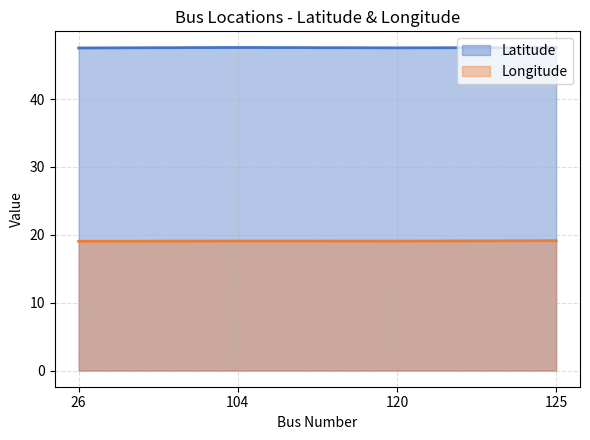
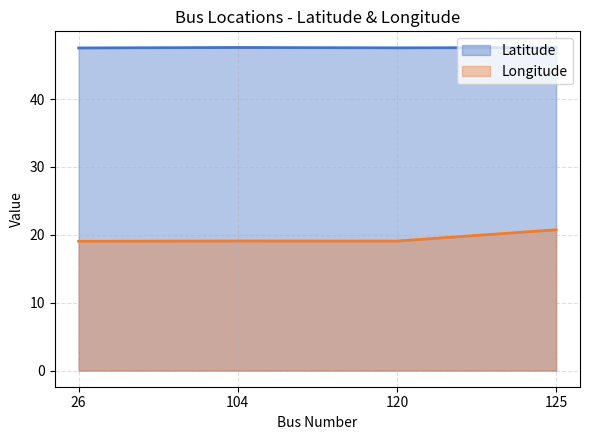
  {
    "Latitude": {
      "26": 48,
      "104": 48,
      "120": 48
    },
    "Longitude": {
      "26": 19,
      "104": 19,
      "120": 19,
-     "125": 19
+     "125": 21
    }
  }
